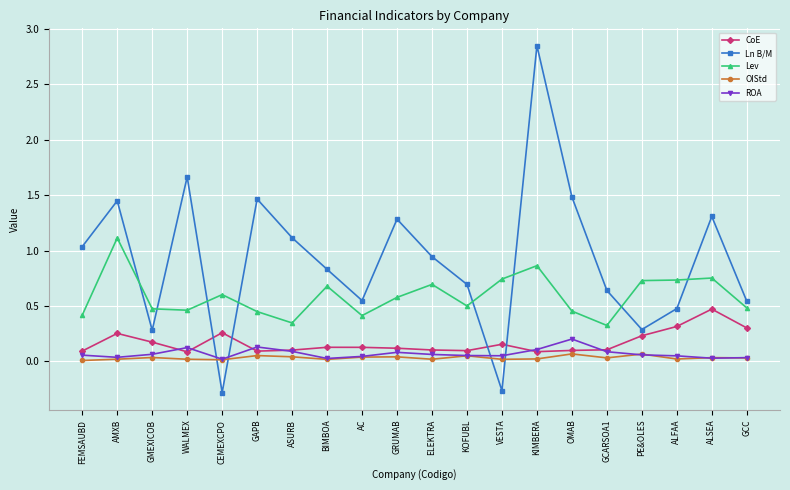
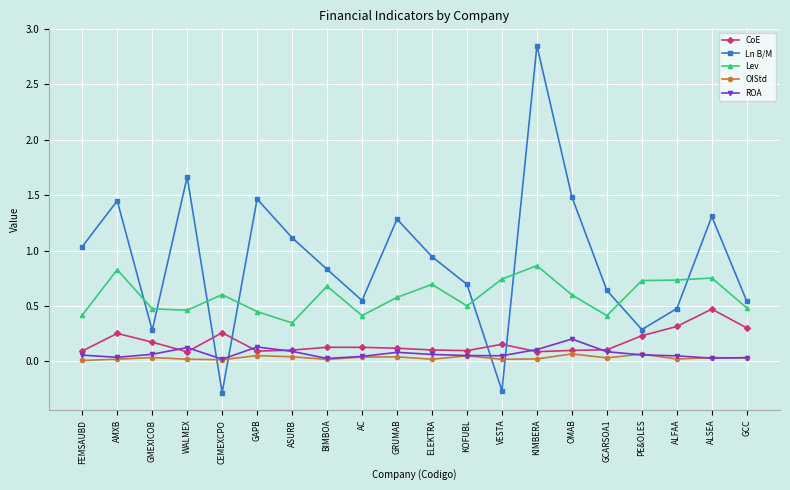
  {
    "CoE": {
      "FEMSAUBD": 0.09,
      "AMXB": 0.25,
      "GMEXICOB": 0.17,
      "WALMEX": 0.09,
      "CEMEXCPO": 0.26,
      "GAPB": 0.09,
      "BIMBOA": 0.13,
      "AC": 0.13,
      "GRUMAB": 0.12,
      "ELEKTRA": 0.10,
      "KOFUBL": 0.10,
      "VESTA": 0.15,
      "OMAB": 0.10,
      "PE&OLES": 0.23,
      "ALFAA": 0.32,
      "ALSEA": 0.47,
      "GCC": 0.30
    },
    "Ln B/M": {
      "FEMSAUBD": 1.04,
      "AMXB": 1.45,
      "GMEXICOB": 0.28,
      "WALMEX": 1.67,
      "CEMEXCPO": -0.28,
      "GAPB": 1.47,
      "ASURB": 1.12,
      "BIMBOA": 0.83,
      "AC": 0.55,
      "GRUMAB": 1.28,
      "ELEKTRA": 0.95,
      "KOFUBL": 0.69,
      "VESTA": -0.26,
      "KIMBERA": 2.85,
      "OMAB": 1.48,
      "GCARSOA1": 0.64,
      "PE&OLES": 0.29,
      "ALFAA": 0.48,
      "ALSEA": 1.31,
      "GCC": 0.54
    },
    "Lev": {
      "FEMSAUBD": 0.42,
-     "AMXB": 1.11,
+     "AMXB": 0.83,
      "GMEXICOB": 0.47,
      "WALMEX": 0.46,
      "CEMEXCPO": 0.60,
      "GAPB": 0.45,
      "ASURB": 0.35,
      "BIMBOA": 0.68,
      "AC": 0.41,
      "GRUMAB": 0.58,
      "ELEKTRA": 0.70,
      "KOFUBL": 0.50,
      "VESTA": 0.74,
      "KIMBERA": 0.86,
-     "OMAB": 0.45,
-     "GCARSOA1": 0.32,
+     "OMAB": 0.60,
+     "GCARSOA1": 0.41,
      "PE&OLES": 0.73,
      "ALFAA": 0.73,
      "ALSEA": 0.75,
      "GCC": 0.48
    },
    "OIStd": {
      "FEMSAUBD": 0.01,
      "GMEXICOB": 0.04,
      "WALMEX": 0.02,
      "GAPB": 0.05,
      "ASURB": 0.04,
      "GRUMAB": 0.04,
      "ELEKTRA": 0.02,
      "VESTA": 0.02,
      "KIMBERA": 0.02,
      "OMAB": 0.07,
      "GCARSOA1": 0.03,
      "ALFAA": 0.02
    },
    "ROA": {
      "FEMSAUBD": 0.06,
      "GMEXICOB": 0.06,
      "WALMEX": 0.12,
      "GAPB": 0.13,
      "GRUMAB": 0.08,
      "ELEKTRA": 0.06,
      "VESTA": 0.05,
      "OMAB": 0.20,
      "ALFAA": 0.05
    }
  }
